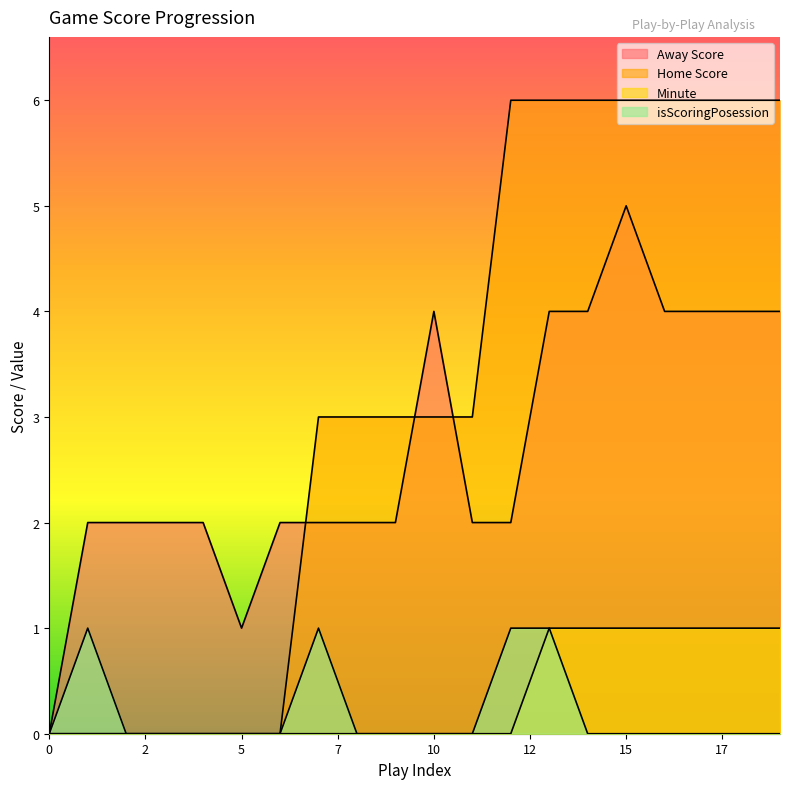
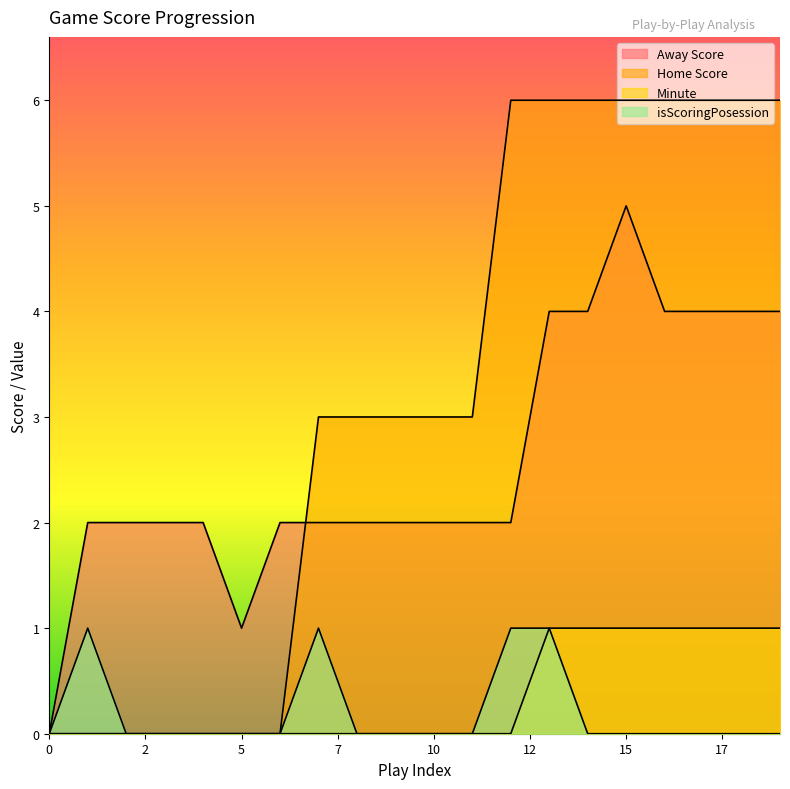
  {
    "Away Score": {
      "5": 1,
-     "10": 4,
+     "10": 2,
      "15": 5
    },
    "isScoringPosession": {
      "15": 0
    }
  }
